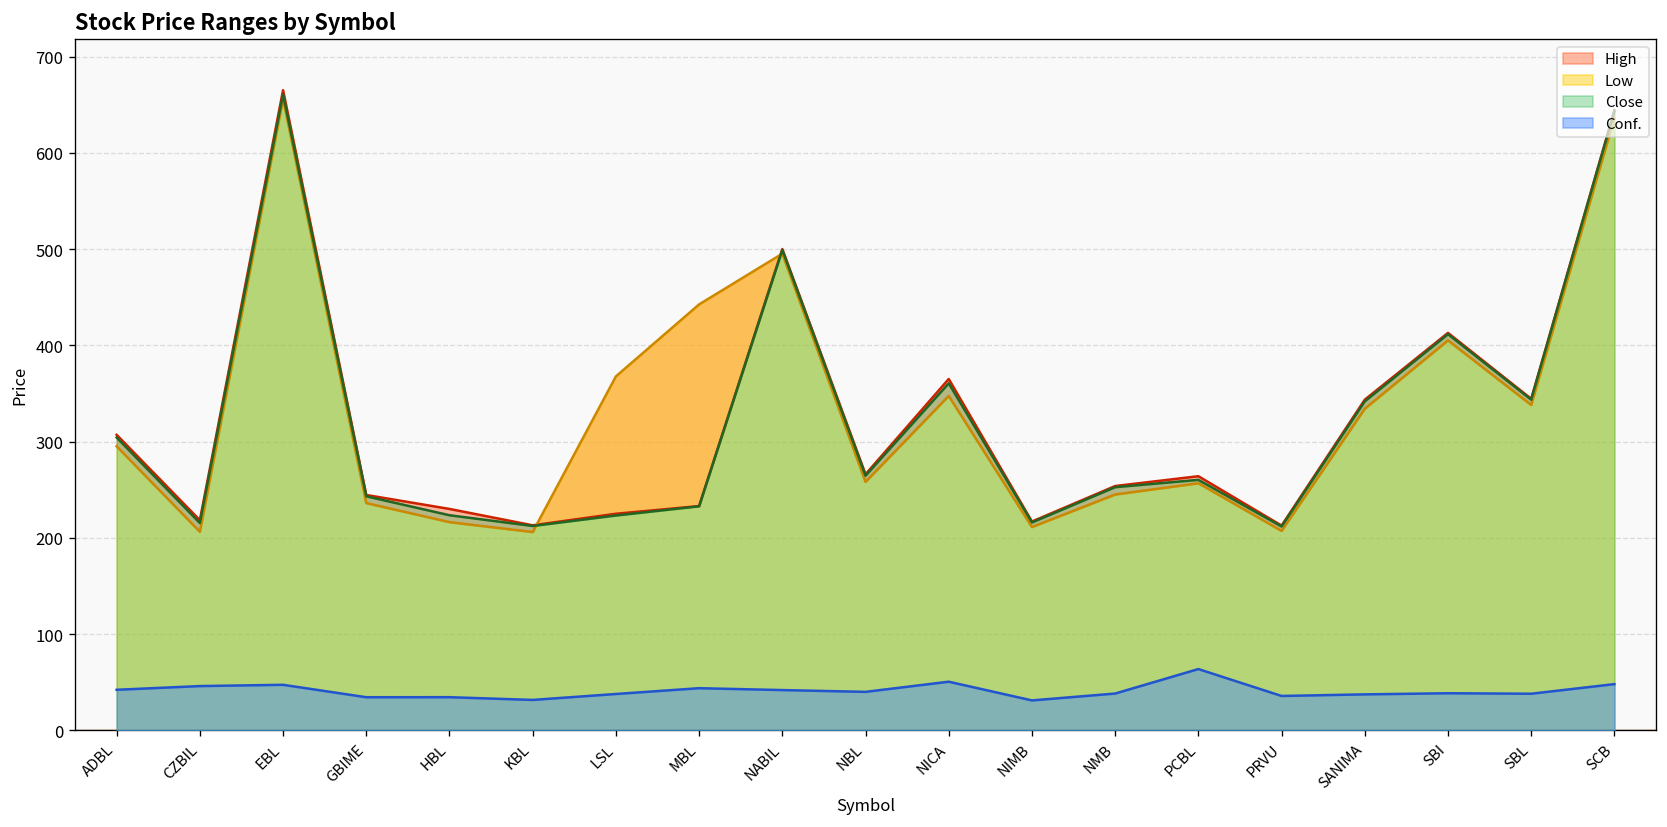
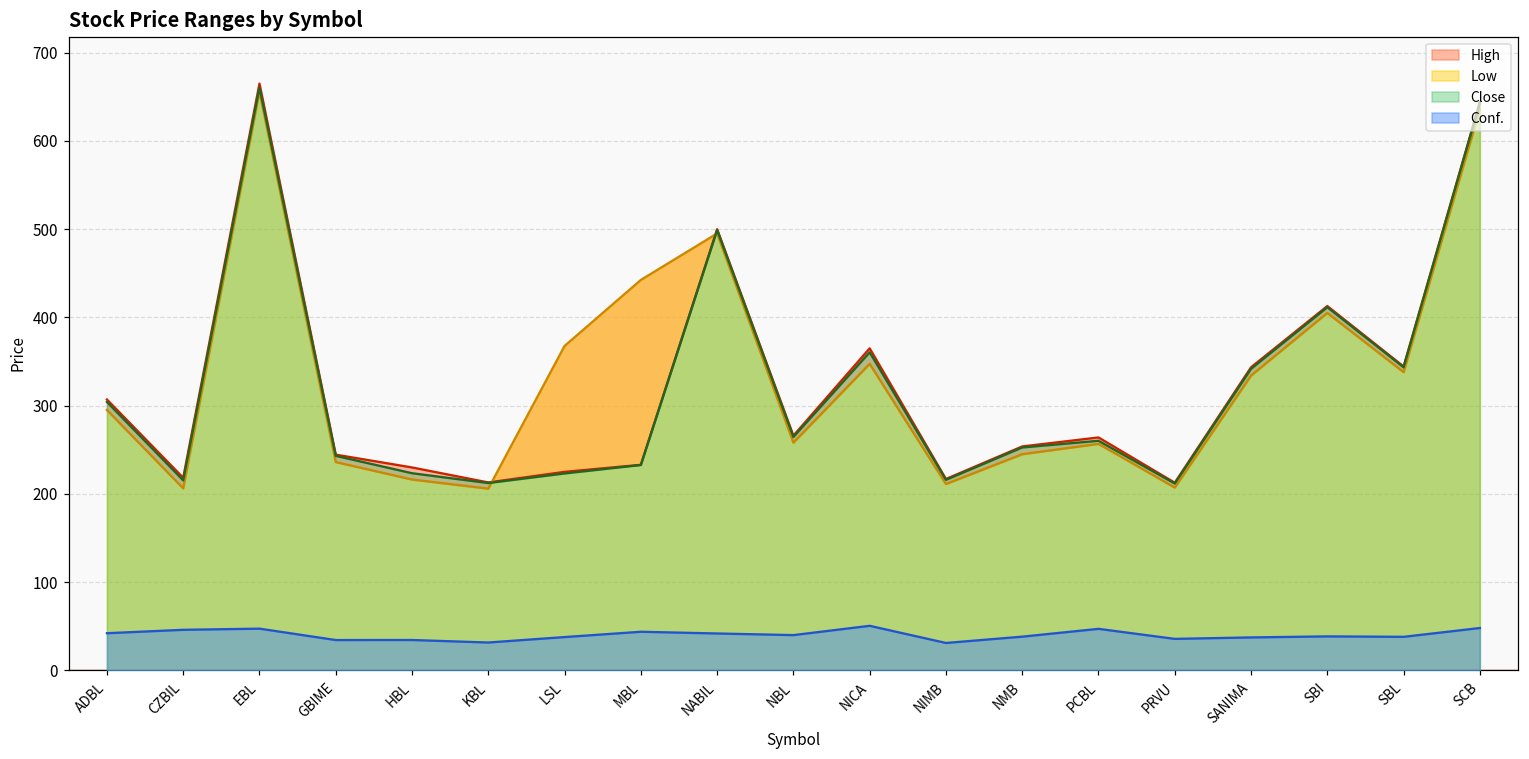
  {
    "Low": {
      "ADBL": 300,
      "CZBIL": 210,
      "EBL": 660,
      "GBIME": 240,
      "HBL": 220,
      "KBL": 210,
      "NABIL": 500,
      "NBL": 260,
      "NICA": 350,
      "NIMB": 210,
      "NMB": 250,
      "PCBL": 260,
      "PRVU": 210,
      "SANIMA": 330,
      "SBI": 410,
      "SBL": 340
    },
    "Close": {
      "EBL": 660,
      "HBL": 220,
      "NICA": 360,
      "PCBL": 260
    },
    "Conf.": {
      "ADBL": 40,
      "CZBIL": 50,
      "EBL": 50,
      "GBIME": 30,
      "HBL": 30,
      "KBL": 30,
      "LSL": 40,
      "MBL": 40,
      "NABIL": 40,
      "NBL": 40,
      "NICA": 50,
      "NIMB": 30,
      "NMB": 40,
-     "PCBL": 60,
+     "PCBL": 50,
      "PRVU": 40,
      "SANIMA": 40,
      "SBI": 40,
      "SBL": 40,
      "SCB": 50
    }
  }
